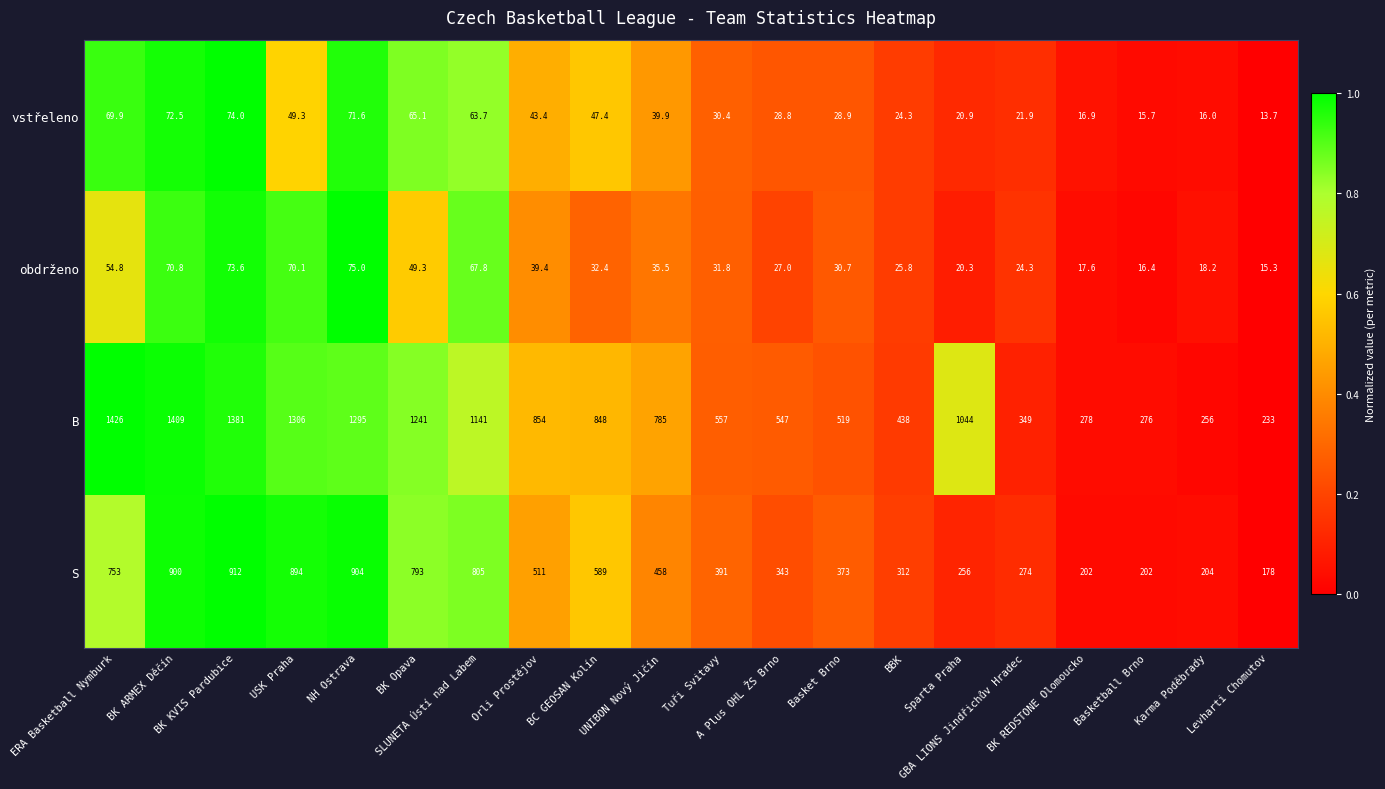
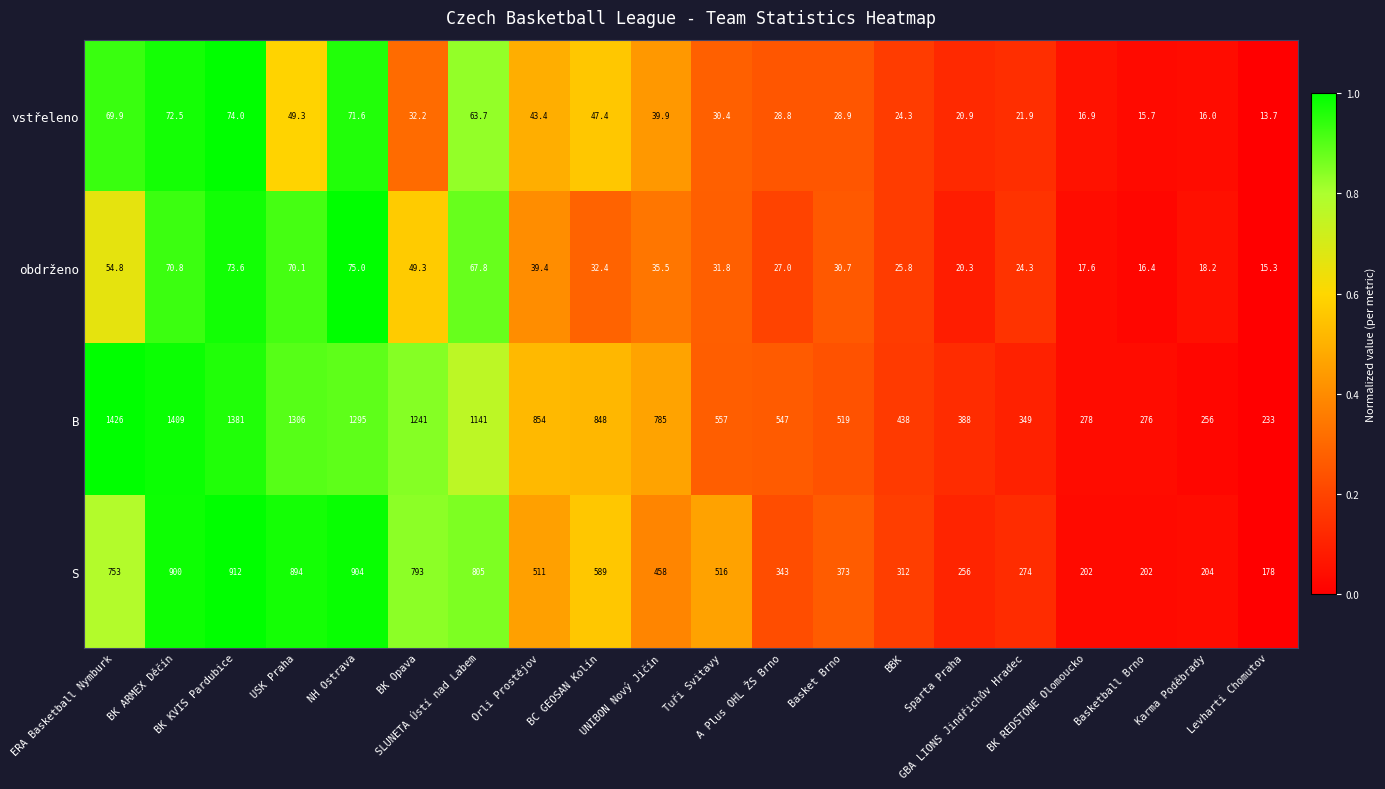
  {
    "vstřeleno": {
      "ERA Basketball Nymburk": 69.9,
      "BK ARMEX Děčín": 72.5,
      "BK KVIS Pardubice": 74.0,
      "USK Praha": 49.3,
      "NH Ostrava": 71.6,
-     "BK Opava": 65.1,
+     "BK Opava": 32.2,
      "SLUNETA Ústí nad Labem": 63.7,
      "Orli Prostějov": 43.4,
      "BC GEOSAN Kolín": 47.4,
      "UNIBON Nový Jičín": 39.9,
      "Tuři Svitavy": 30.4,
      "A Plus OHL ŽS Brno": 28.8,
      "Basket Brno": 28.9,
      "BBK": 24.3,
      "Sparta Praha": 20.9,
      "GBA LIONS Jindřichův Hradec": 21.9,
      "BK REDSTONE Olomoucko": 16.9,
      "Basketball Brno": 15.7,
      "Karma Poděbrady": 16.0,
      "Levharti Chomutov": 13.7
    },
    "obdrženo": {
      "ERA Basketball Nymburk": 54.8,
      "BK ARMEX Děčín": 70.8,
      "BK KVIS Pardubice": 73.6,
      "USK Praha": 70.1,
      "NH Ostrava": 75.0,
      "BK Opava": 49.3,
      "SLUNETA Ústí nad Labem": 67.8,
      "Orli Prostějov": 39.4,
      "BC GEOSAN Kolín": 32.4,
      "UNIBON Nový Jičín": 35.5,
      "Tuři Svitavy": 31.8,
      "A Plus OHL ŽS Brno": 27.0,
      "Basket Brno": 30.7,
      "BBK": 25.8,
      "Sparta Praha": 20.3,
      "GBA LIONS Jindřichův Hradec": 24.3,
      "BK REDSTONE Olomoucko": 17.6,
      "Basketball Brno": 16.4,
      "Karma Poděbrady": 18.2,
      "Levharti Chomutov": 15.3
    },
    "B": {
      "ERA Basketball Nymburk": 1426,
      "BK ARMEX Děčín": 1409,
      "BK KVIS Pardubice": 1381,
      "USK Praha": 1306,
      "NH Ostrava": 1295,
      "BK Opava": 1241,
      "SLUNETA Ústí nad Labem": 1141,
      "Orli Prostějov": 854,
      "BC GEOSAN Kolín": 848,
      "UNIBON Nový Jičín": 785,
      "Tuři Svitavy": 557,
      "A Plus OHL ŽS Brno": 547,
      "Basket Brno": 519,
      "BBK": 438,
-     "Sparta Praha": 1044,
+     "Sparta Praha": 388,
      "GBA LIONS Jindřichův Hradec": 349,
      "BK REDSTONE Olomoucko": 278,
      "Basketball Brno": 276,
      "Karma Poděbrady": 256,
      "Levharti Chomutov": 233
    },
    "S": {
      "ERA Basketball Nymburk": 753,
      "BK ARMEX Děčín": 900,
      "BK KVIS Pardubice": 912,
      "USK Praha": 894,
      "NH Ostrava": 904,
      "BK Opava": 793,
      "SLUNETA Ústí nad Labem": 805,
      "Orli Prostějov": 511,
      "BC GEOSAN Kolín": 589,
      "UNIBON Nový Jičín": 458,
-     "Tuři Svitavy": 391,
+     "Tuři Svitavy": 516,
      "A Plus OHL ŽS Brno": 343,
      "Basket Brno": 373,
      "BBK": 312,
      "Sparta Praha": 256,
      "GBA LIONS Jindřichův Hradec": 274,
      "BK REDSTONE Olomoucko": 202,
      "Basketball Brno": 202,
      "Karma Poděbrady": 204,
      "Levharti Chomutov": 178
    }
  }
